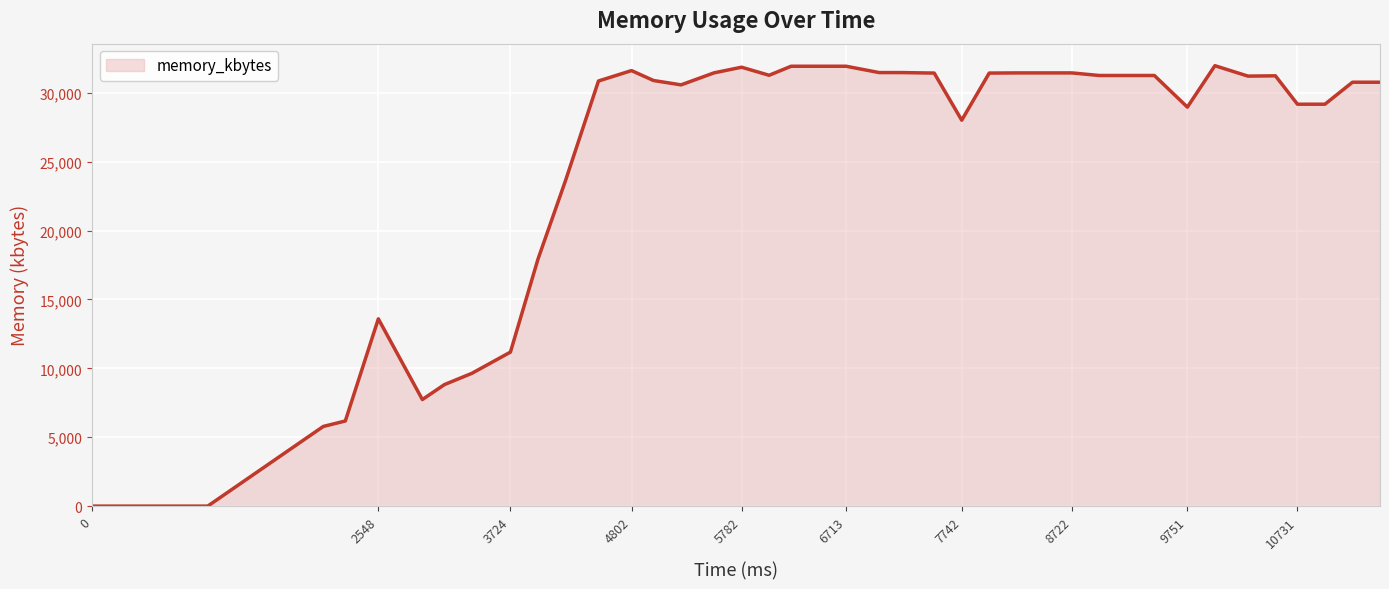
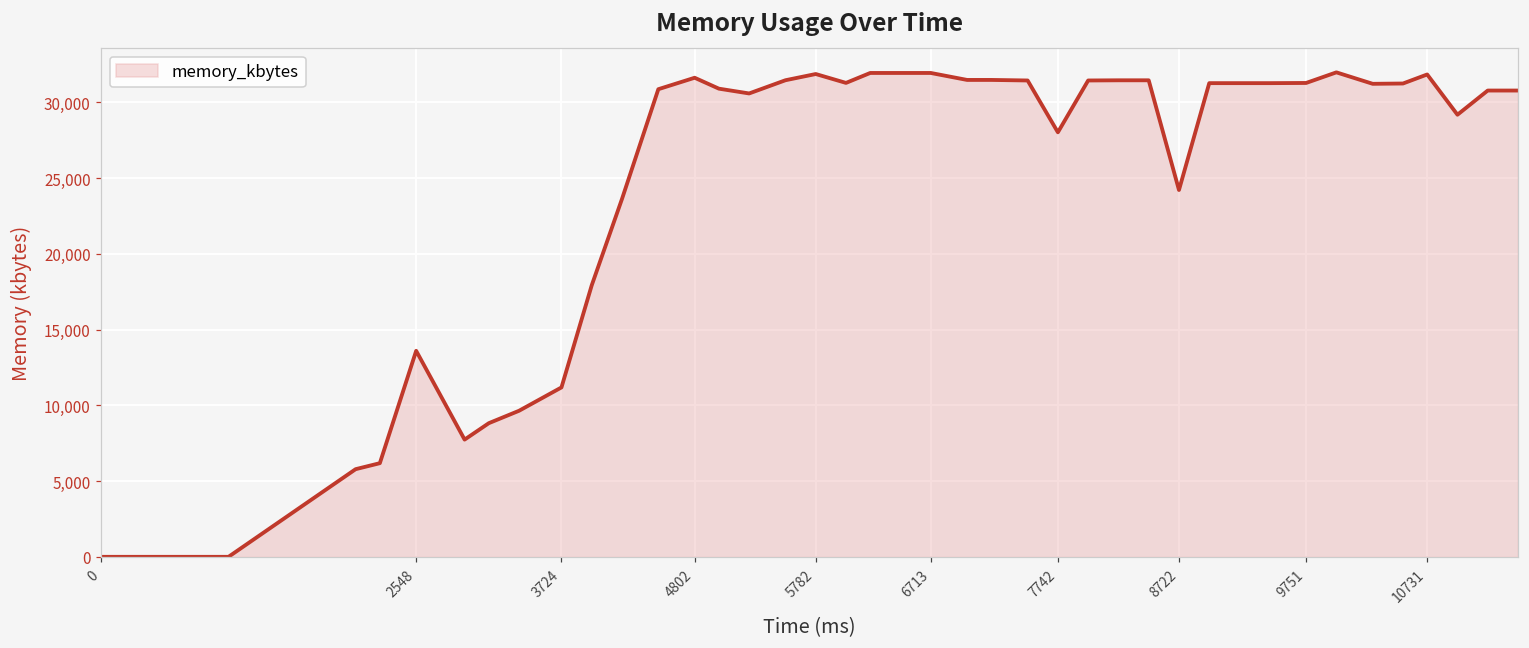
  {
    "0": "0",
    "2548": "13,600",
    "3724": "11,200",
    "4802": "31,600",
    "5782": "31,900",
    "6713": "31,900",
    "7742": "28,000",
-   "8722": "31,400",
-   "9751": "29,000",
-   "10731": "29,200"
+   "8722": "24,200",
+   "9751": "31,300",
+   "10731": "31,800"
  }
